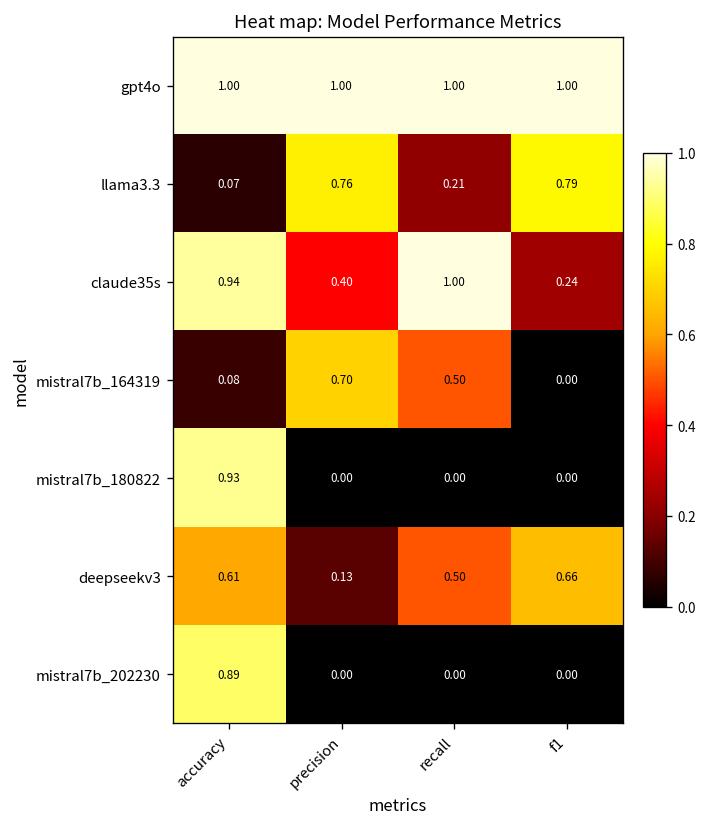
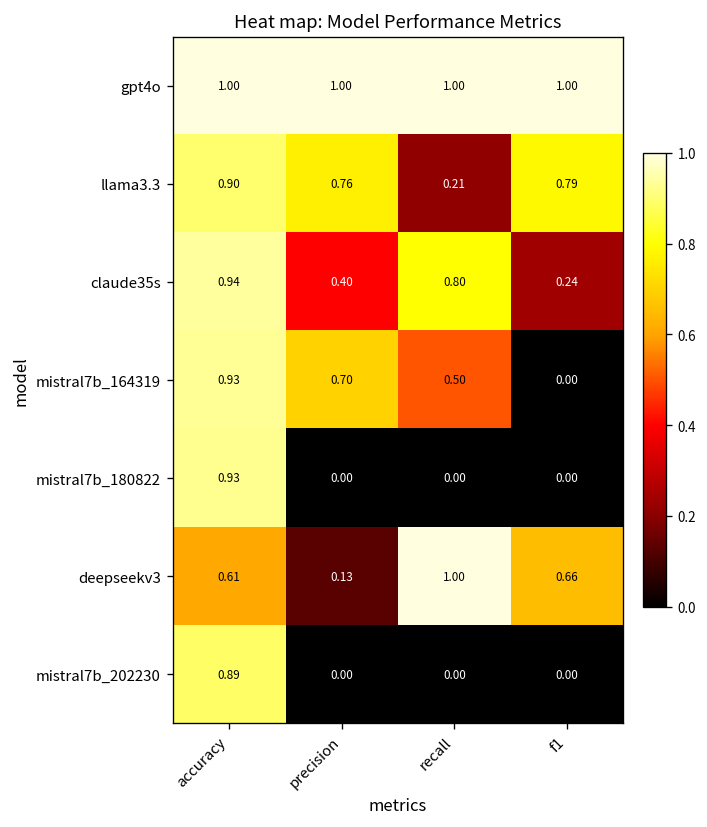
  {
    "gpt4o": {
      "accuracy": 1.00,
      "precision": 1.00,
      "recall": 1.00,
      "f1": 1.00
    },
    "llama3.3": {
-     "accuracy": 0.07,
+     "accuracy": 0.90,
      "precision": 0.76,
      "recall": 0.21,
      "f1": 0.79
    },
    "claude35s": {
      "accuracy": 0.94,
      "precision": 0.40,
-     "recall": 1.00,
+     "recall": 0.80,
      "f1": 0.24
    },
    "mistral7b_164319": {
-     "accuracy": 0.08,
+     "accuracy": 0.93,
      "precision": 0.70,
      "recall": 0.50,
      "f1": 0.00
    },
    "mistral7b_180822": {
      "accuracy": 0.93,
      "precision": 0.00,
      "recall": 0.00,
      "f1": 0.00
    },
    "deepseekv3": {
      "accuracy": 0.61,
      "precision": 0.13,
-     "recall": 0.50,
+     "recall": 1.00,
      "f1": 0.66
    },
    "mistral7b_202230": {
      "accuracy": 0.89,
      "precision": 0.00,
      "recall": 0.00,
      "f1": 0.00
    }
  }
